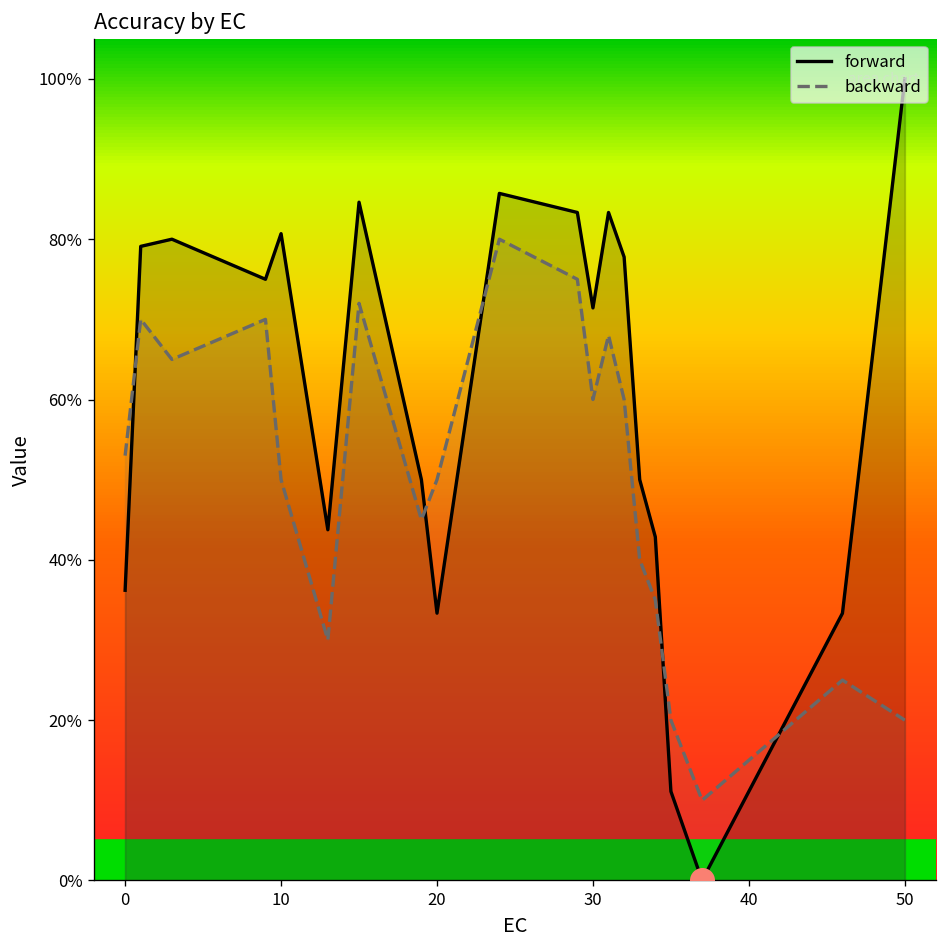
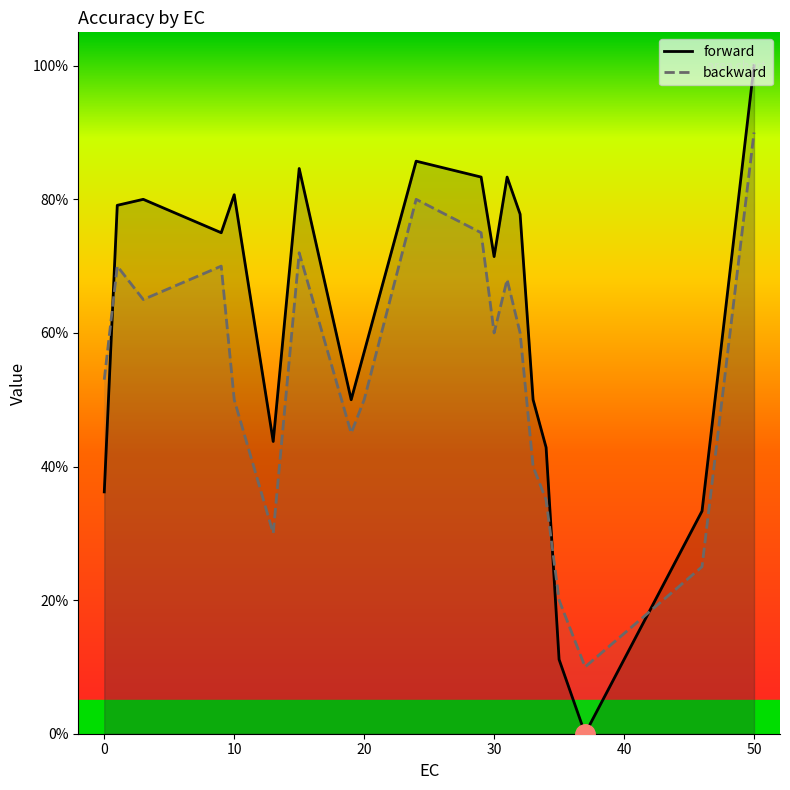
  {
    "forward": {
      "0": "36%",
      "10": "81%",
-     "20": "33%",
+     "20": "57%",
      "30": "71%"
    },
    "backward": {
      "0": "53%",
      "10": "50%",
      "20": "50%",
      "30": "60%",
-     "50": "20%"
+     "50": "90%"
    }
  }
